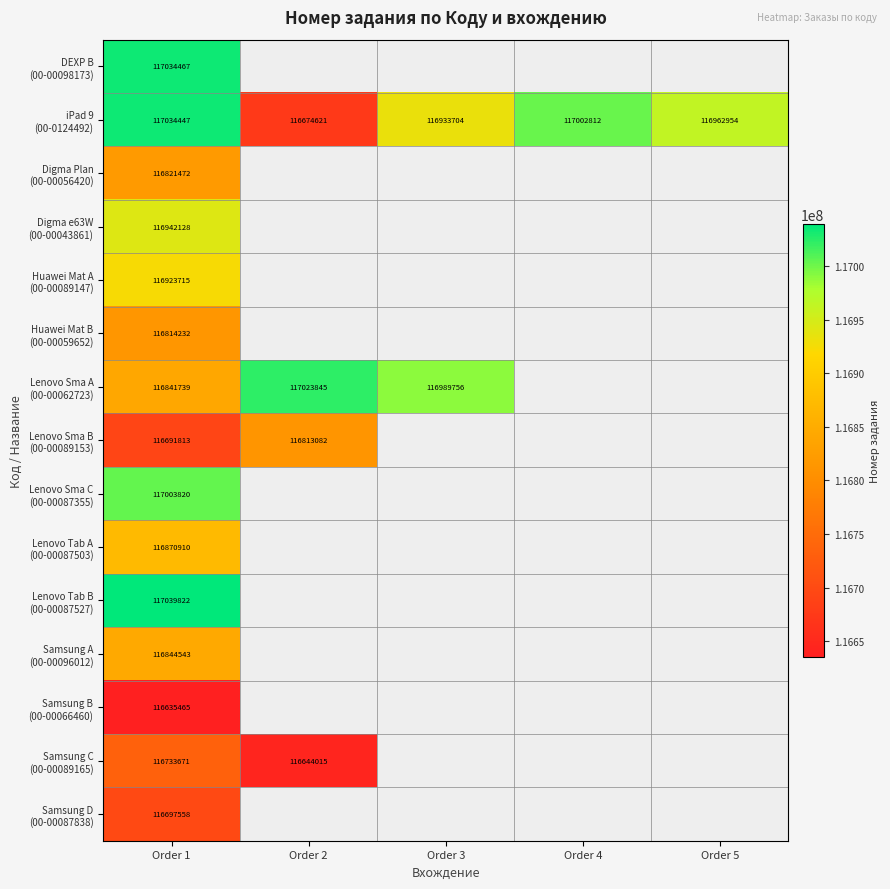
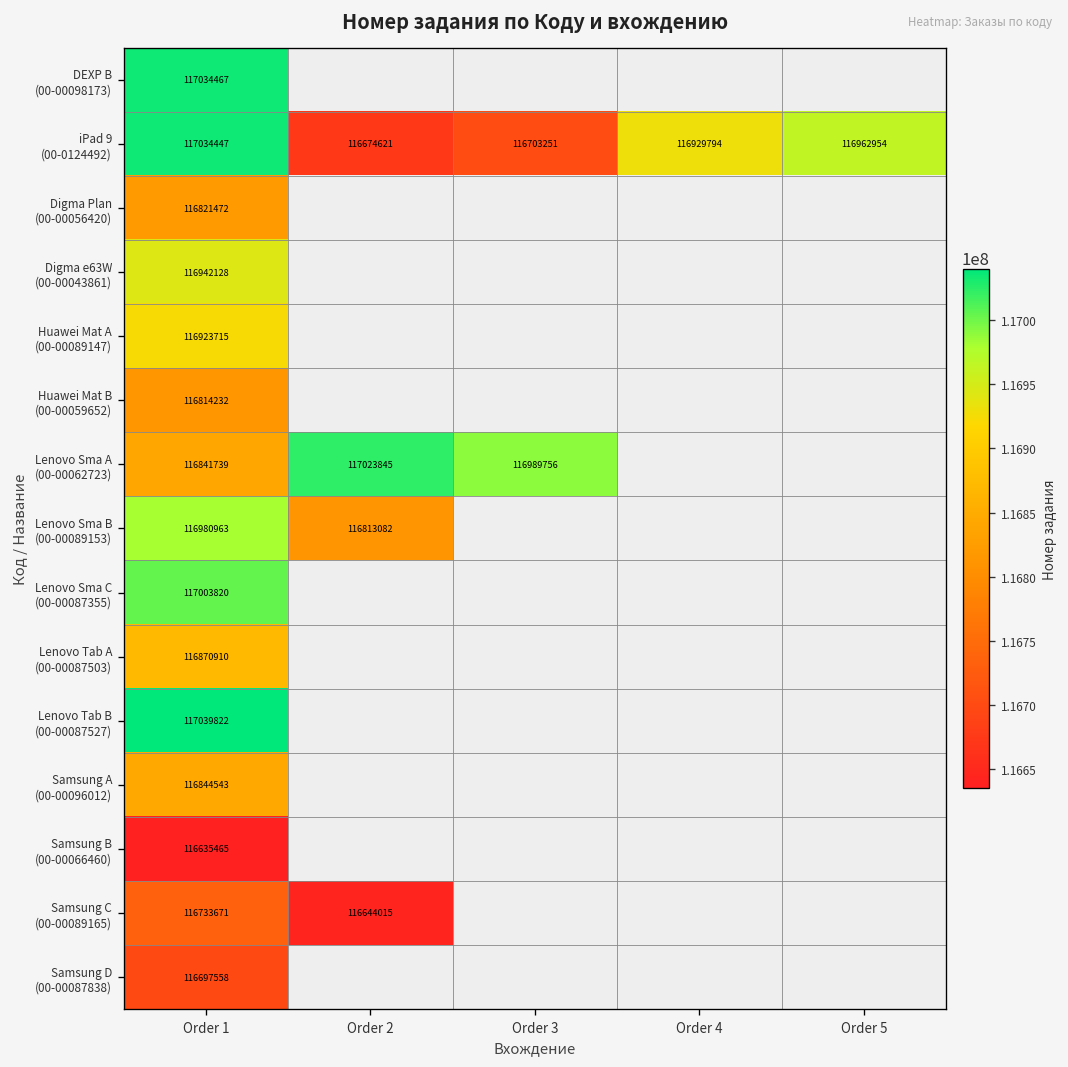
  {
    "DEXP B (00-00098173)": {
      "Order 1": 117034467
    },
    "iPad 9 (00-0124492)": {
      "Order 1": 117034447,
      "Order 2": 116674621,
-     "Order 3": 116933704,
-     "Order 4": 117002812,
+     "Order 3": 116703251,
+     "Order 4": 116929794,
      "Order 5": 116962954
    },
    "Digma Plan (00-00056420)": {
      "Order 1": 116821472
    },
    "Digma e63W (00-00043861)": {
      "Order 1": 116942128
    },
    "Huawei Mat A (00-00089147)": {
      "Order 1": 116923715
    },
    "Huawei Mat B (00-00059652)": {
      "Order 1": 116814232
    },
    "Lenovo Sma A (00-00062723)": {
      "Order 1": 116841739,
      "Order 2": 117023845,
      "Order 3": 116989756
    },
    "Lenovo Sma B (00-00089153)": {
-     "Order 1": 116691813,
+     "Order 1": 116980963,
      "Order 2": 116813082
    },
    "Lenovo Sma C (00-00087355)": {
      "Order 1": 117003820
    },
    "Lenovo Tab A (00-00087503)": {
      "Order 1": 116870910
    },
    "Lenovo Tab B (00-00087527)": {
      "Order 1": 117039822
    },
    "Samsung A (00-00096012)": {
      "Order 1": 116844543
    },
    "Samsung B (00-00066460)": {
      "Order 1": 116635465
    },
    "Samsung C (00-00089165)": {
      "Order 1": 116733671,
      "Order 2": 116644015
    },
    "Samsung D (00-00087838)": {
      "Order 1": 116697558
    }
  }
